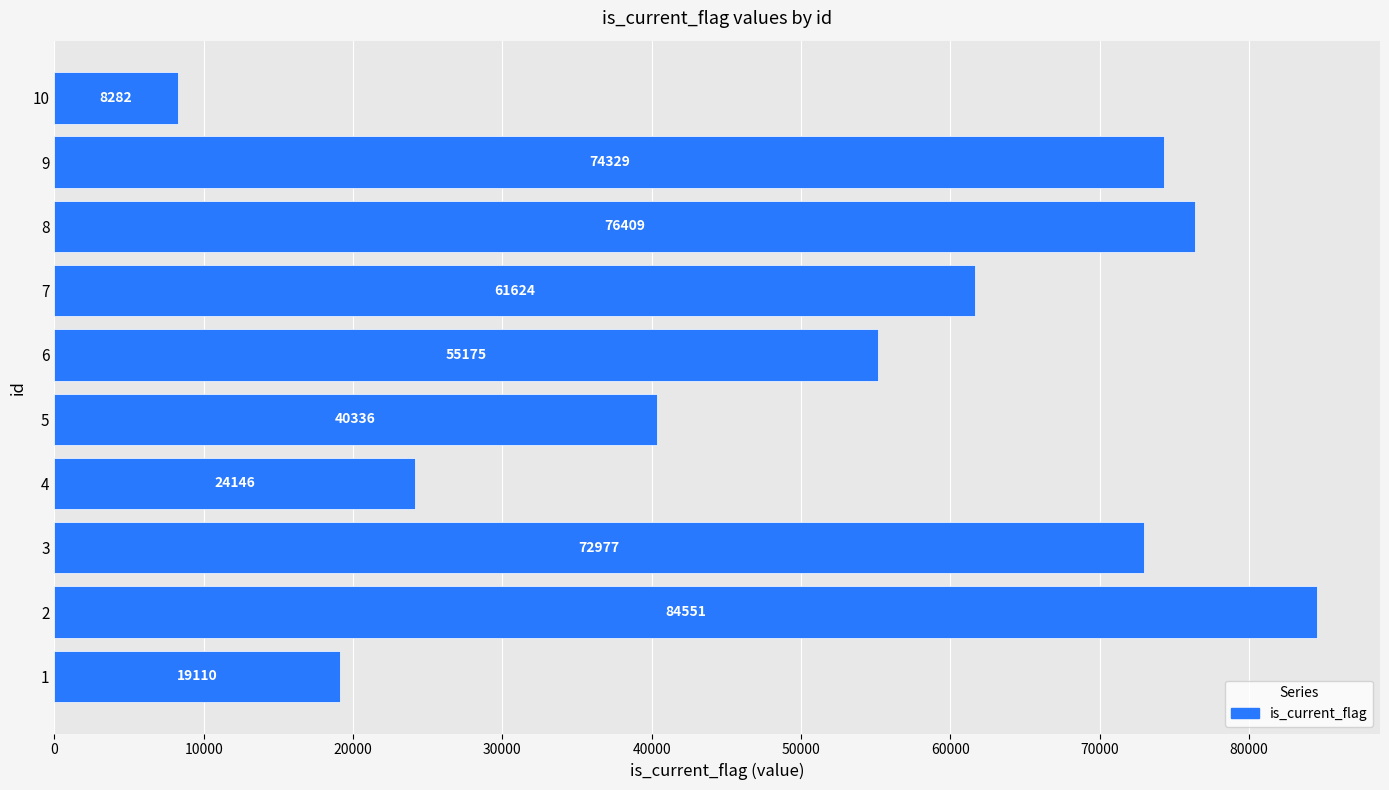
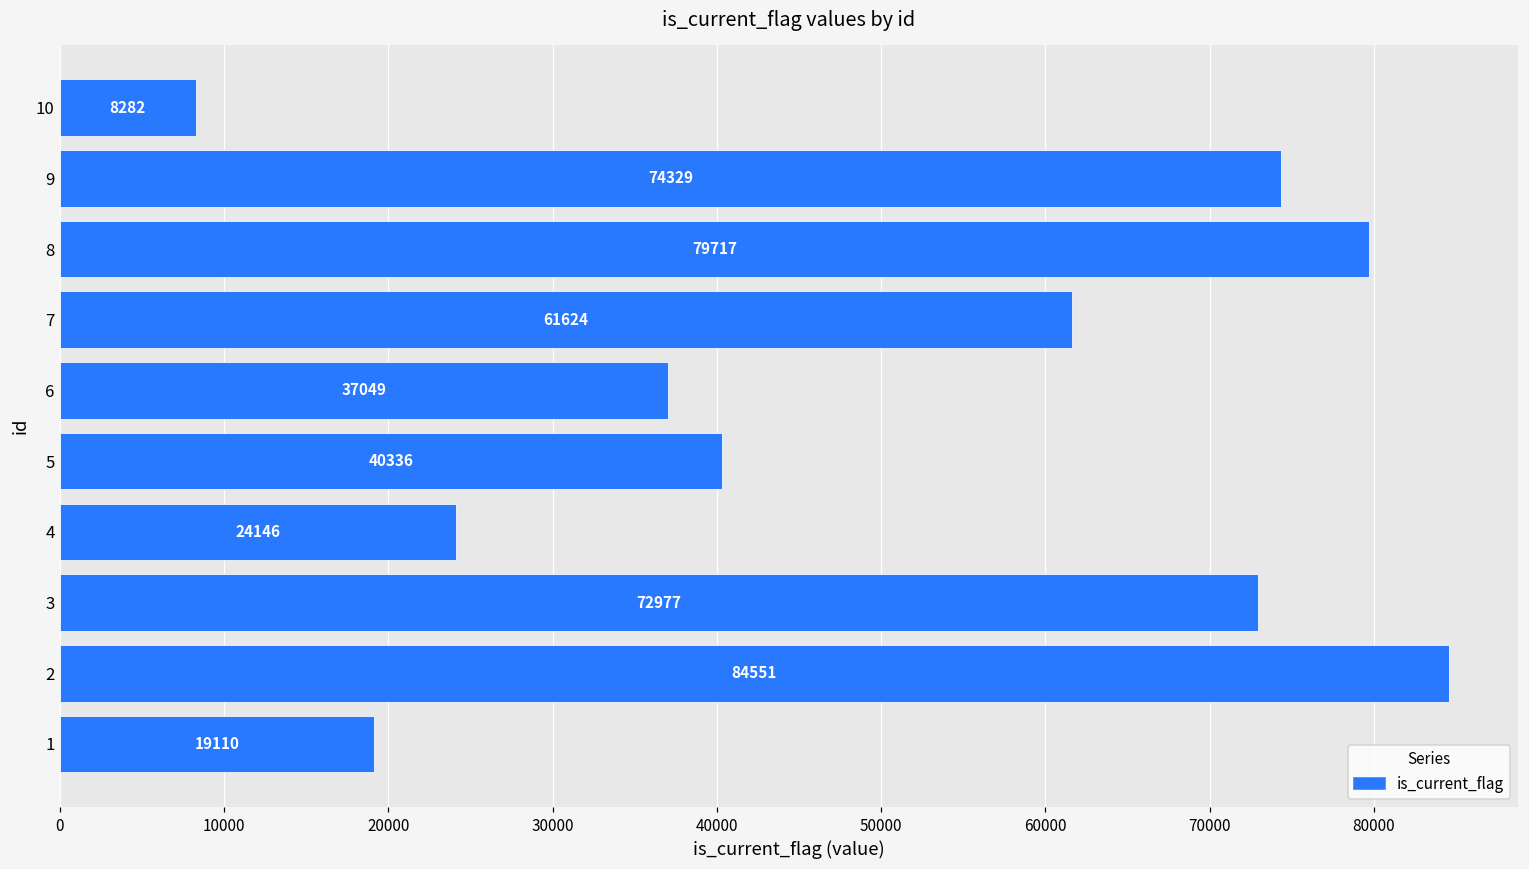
  {
    "10": 8282,
    "9": 74329,
-   "8": 76409,
+   "8": 79717,
    "7": 61624,
-   "6": 55175,
+   "6": 37049,
    "5": 40336,
    "4": 24146,
    "3": 72977,
    "2": 84551,
    "1": 19110
  }
